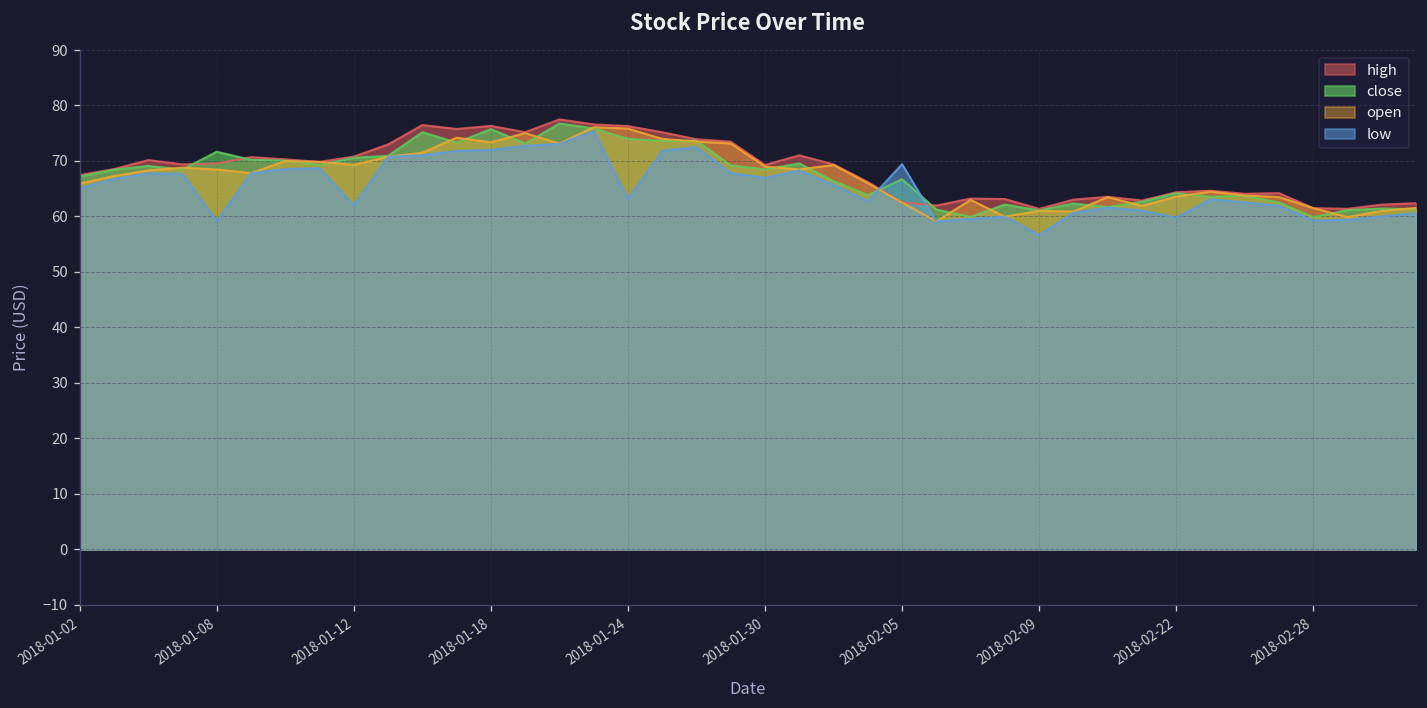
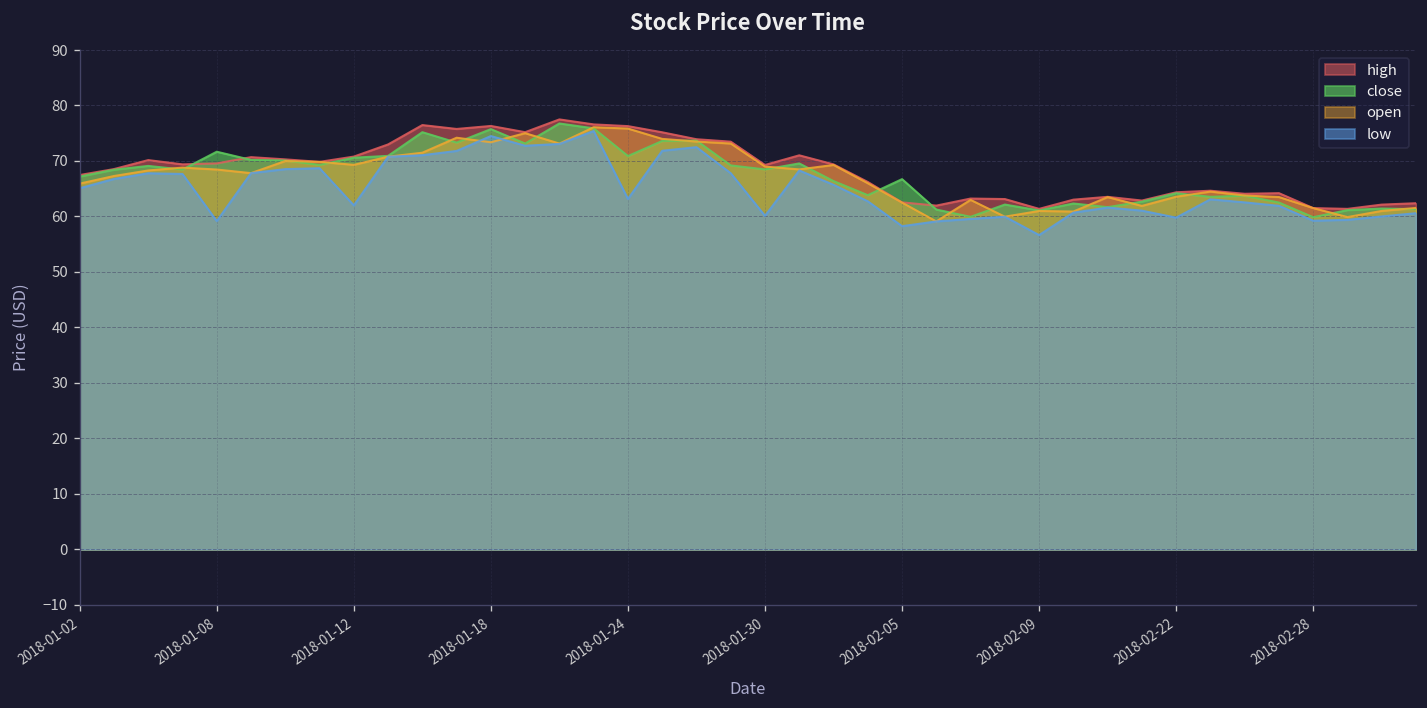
  {
    "close": {
      "2018-01-08": 72,
      "2018-01-18": 76,
-     "2018-01-24": 74,
+     "2018-01-24": 71,
      "2018-02-05": 67,
      "2018-02-28": 60
    },
    "low": {
      "2018-01-02": 65,
      "2018-01-08": 59,
      "2018-01-12": 62,
-     "2018-01-18": 72,
+     "2018-01-18": 75,
      "2018-01-24": 63,
-     "2018-01-30": 67,
-     "2018-02-05": 69,
+     "2018-01-30": 60,
+     "2018-02-05": 58,
      "2018-02-09": 57,
      "2018-02-22": 60,
      "2018-02-28": 59
    }
  }
